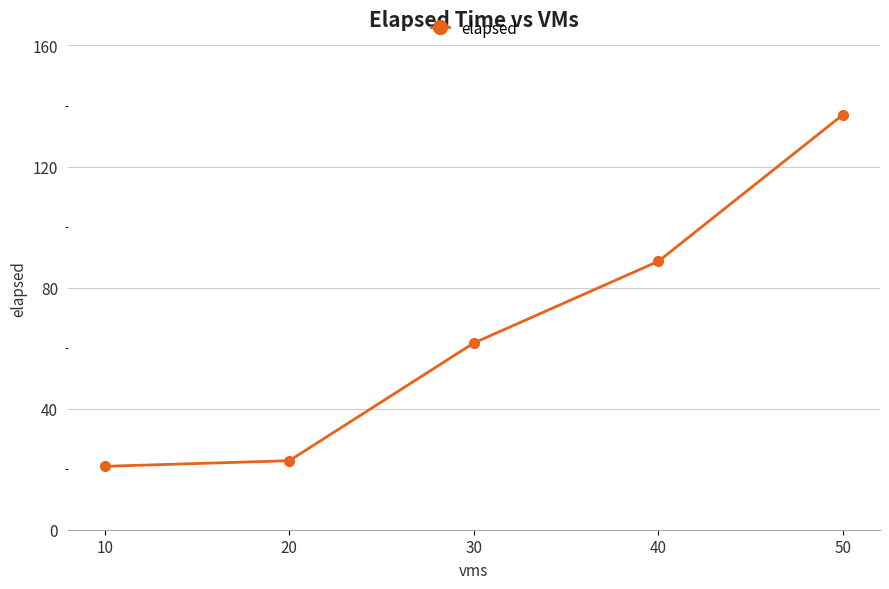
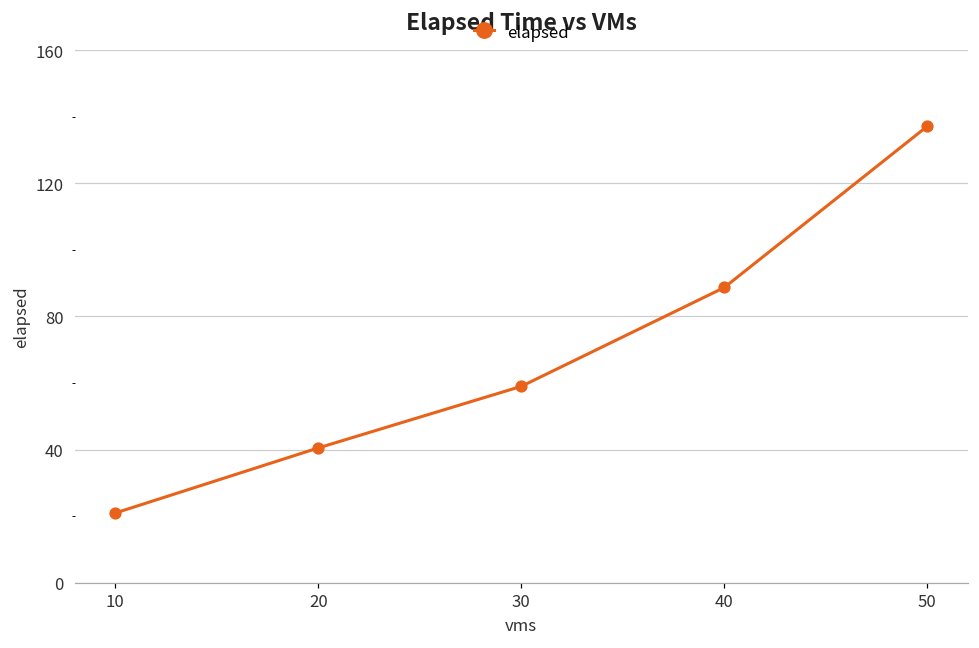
  {
    "10": 21,
-   "20": 23,
-   "30": 62,
+   "20": 41,
+   "30": 59,
    "40": 89,
    "50": 137
  }
